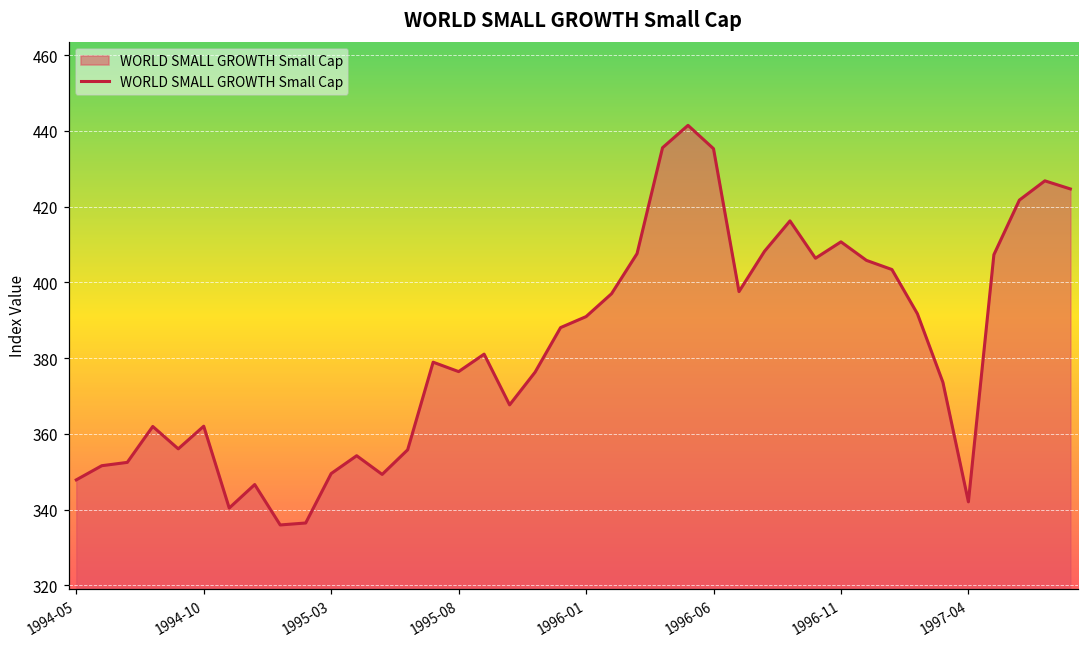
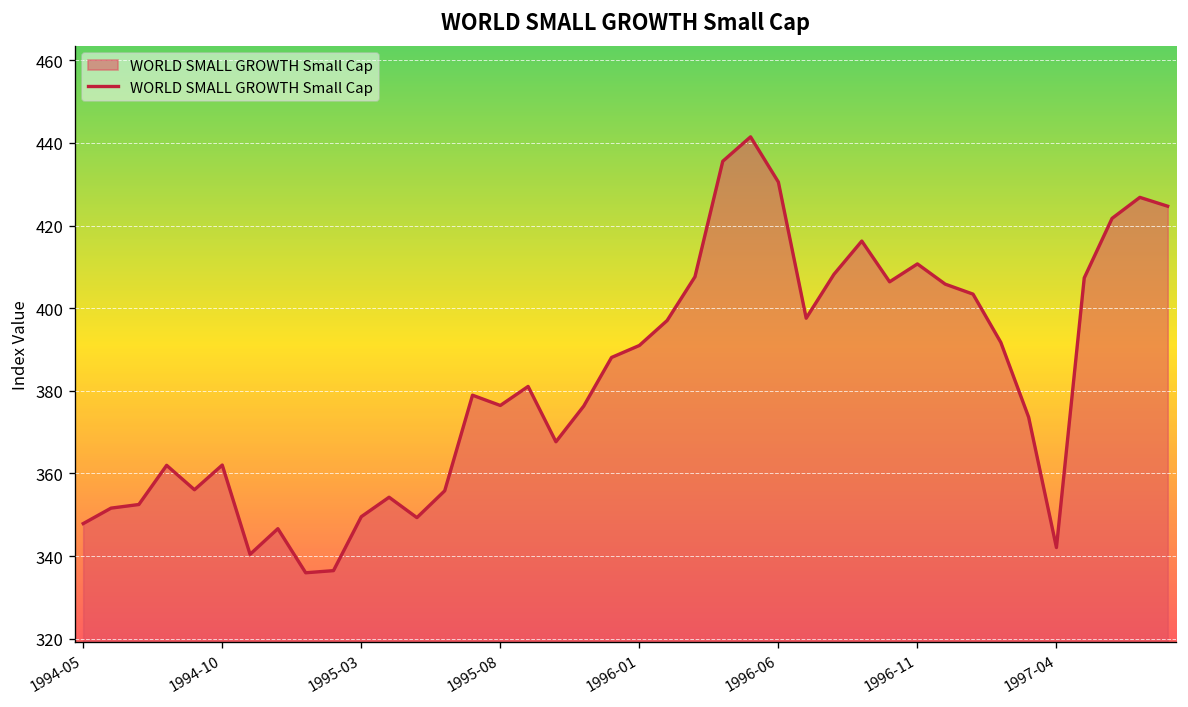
  {
    "1994-05": 348,
    "1994-10": 362,
    "1995-03": 350,
    "1995-08": 376,
    "1996-01": 391,
-   "1996-06": 435,
+   "1996-06": 431,
    "1996-11": 411,
    "1997-04": 342
  }
